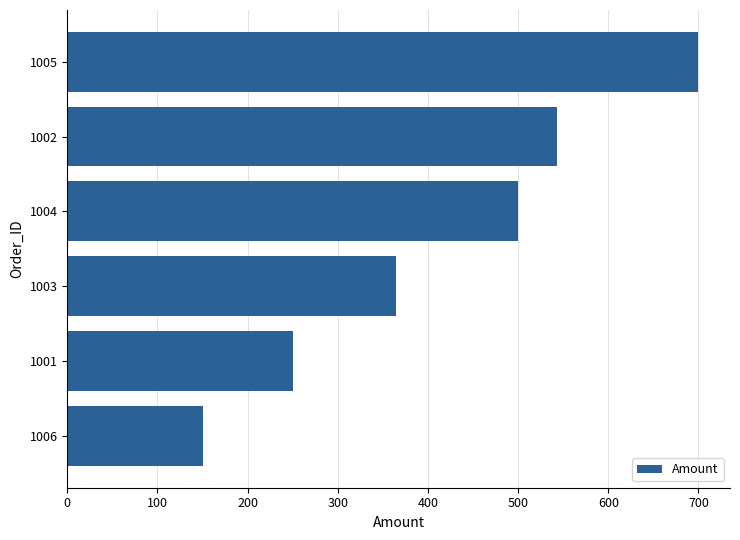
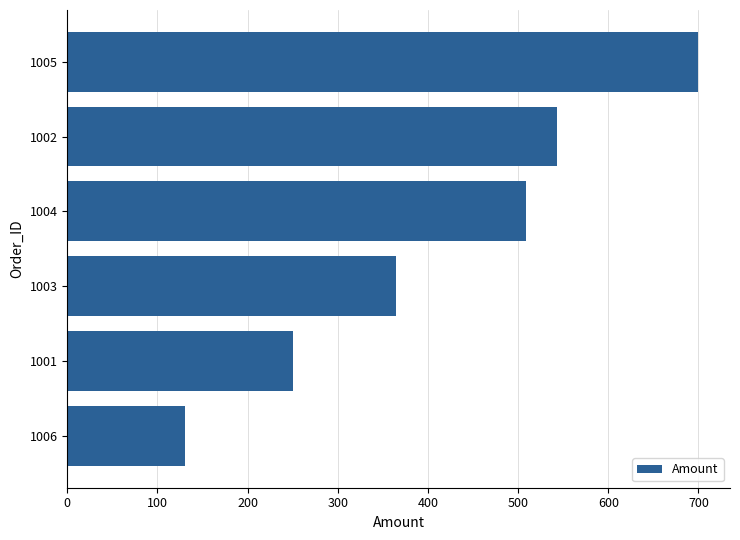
  {
    "1005": 700,
    "1002": 540,
-   "1004": 500,
+   "1004": 510,
    "1003": 370,
    "1001": 250,
-   "1006": 150
+   "1006": 130
  }
